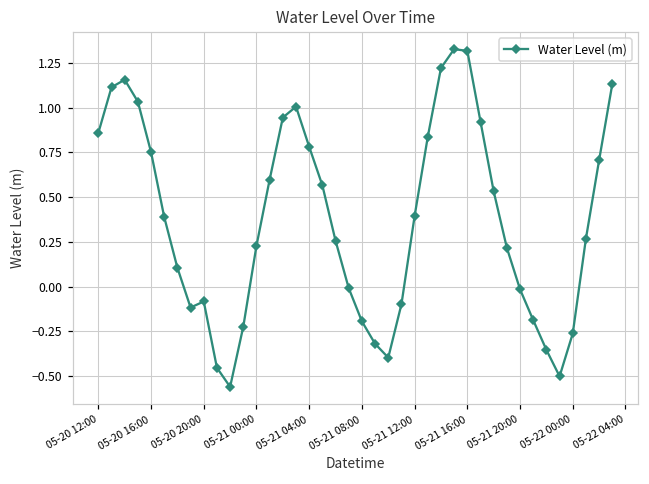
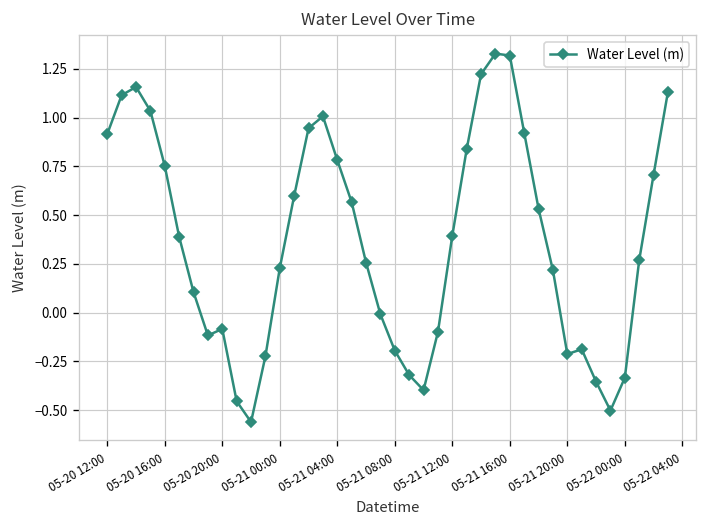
  {
-   "05-20 12:00": 0.86,
+   "05-20 12:00": 0.92,
    "05-20 16:00": 0.75,
    "05-20 20:00": -0.08,
    "05-21 00:00": 0.23,
    "05-21 04:00": 0.78,
    "05-21 08:00": -0.19,
    "05-21 12:00": 0.39,
    "05-21 16:00": 1.32,
-   "05-21 20:00": -0.02,
-   "05-22 00:00": -0.26
+   "05-21 20:00": -0.21,
+   "05-22 00:00": -0.33
  }
